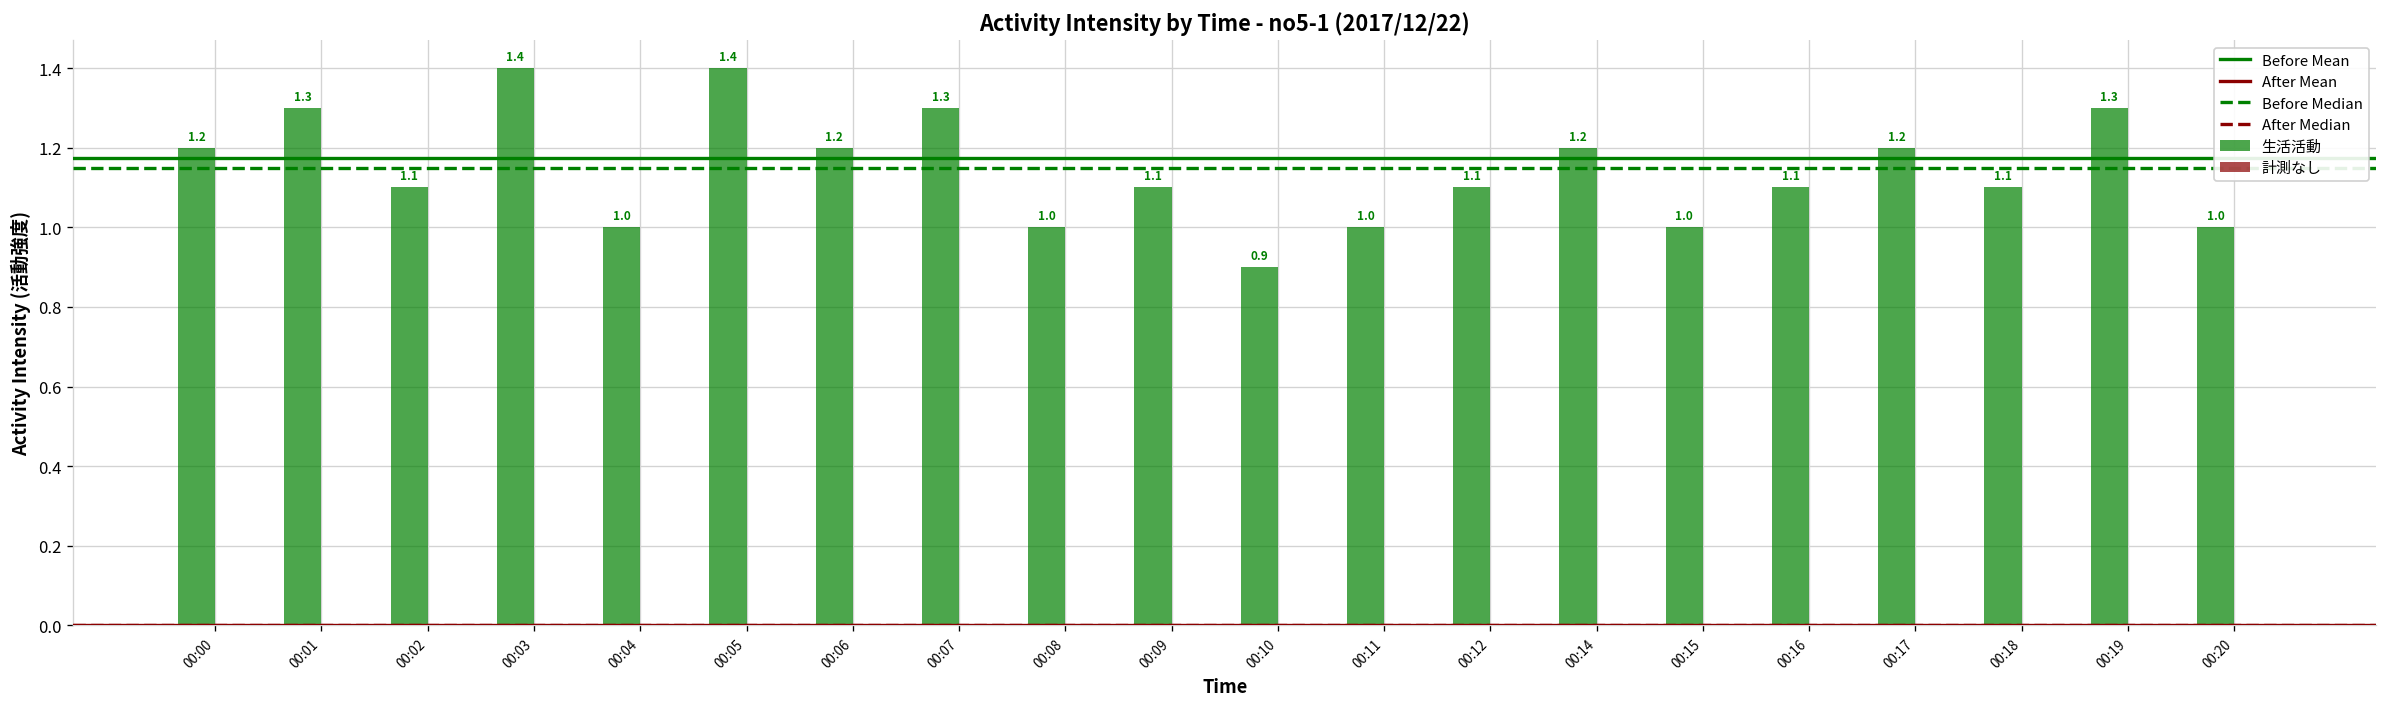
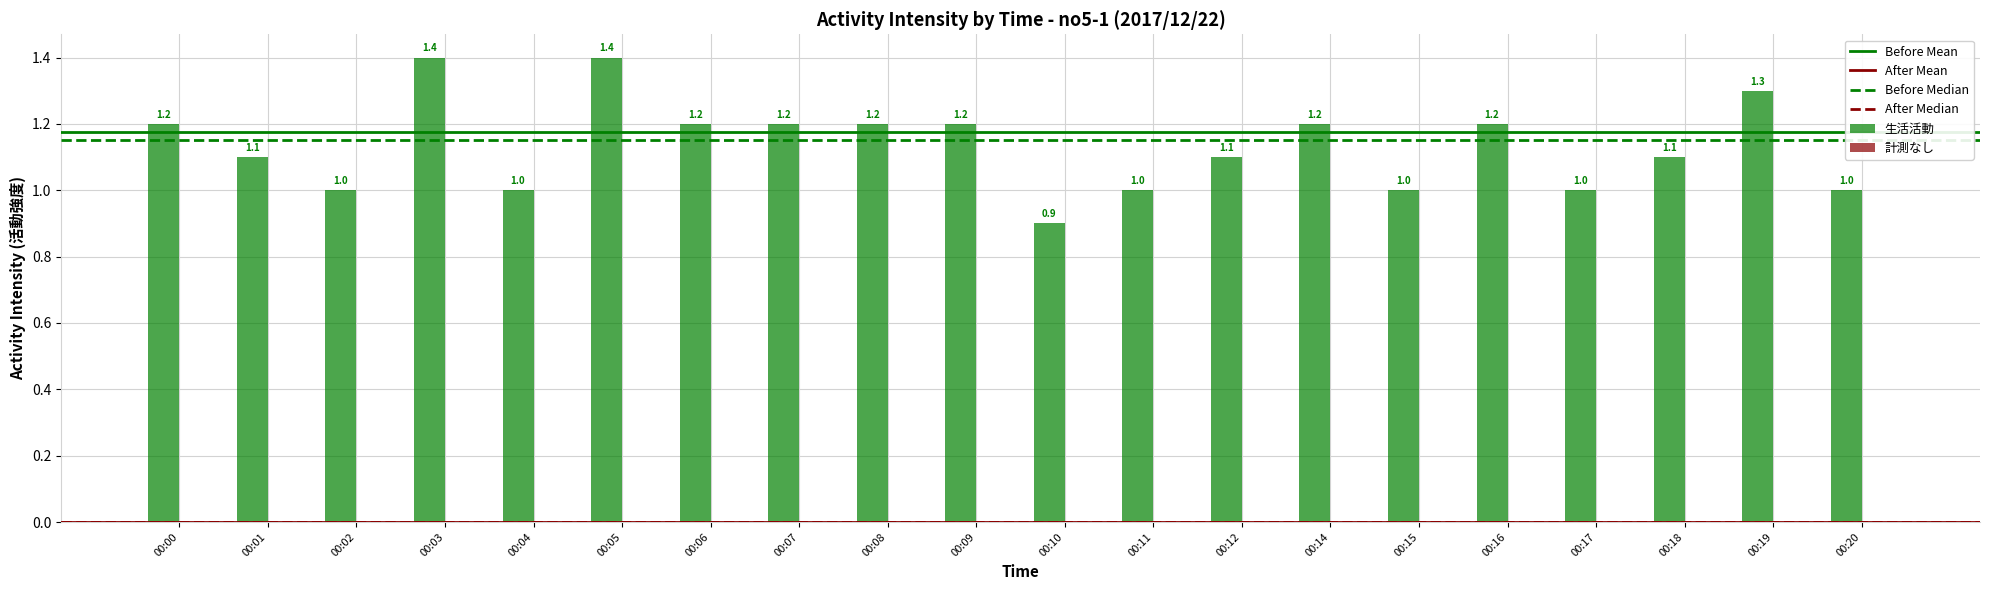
  {
    "生活活動": {
      "00:00": 1.2,
-     "00:01": 1.3,
-     "00:02": 1.1,
+     "00:01": 1.1,
+     "00:02": 1.0,
      "00:03": 1.4,
      "00:04": 1.0,
      "00:05": 1.4,
      "00:06": 1.2,
-     "00:07": 1.3,
-     "00:08": 1.0,
-     "00:09": 1.1,
+     "00:07": 1.2,
+     "00:08": 1.2,
+     "00:09": 1.2,
      "00:10": 0.9,
      "00:11": 1.0,
      "00:12": 1.1,
      "00:14": 1.2,
      "00:15": 1.0,
-     "00:16": 1.1,
-     "00:17": 1.2,
+     "00:16": 1.2,
+     "00:17": 1.0,
      "00:18": 1.1,
      "00:19": 1.3,
      "00:20": 1.0
    },
    "計測なし": {
      "00:00": 0.00,
      "00:01": 0.00,
      "00:02": 0.00,
      "00:03": 0.00,
      "00:04": 0.00,
      "00:05": 0.00,
      "00:06": 0.00,
      "00:07": 0.00,
      "00:08": 0.00,
      "00:09": 0.00,
      "00:10": 0.00,
      "00:11": 0.00,
      "00:12": 0.00,
      "00:14": 0.00,
      "00:15": 0.00,
      "00:16": 0.00,
      "00:17": 0.00,
      "00:18": 0.00,
      "00:19": 0.00,
      "00:20": 0.00
    }
  }
